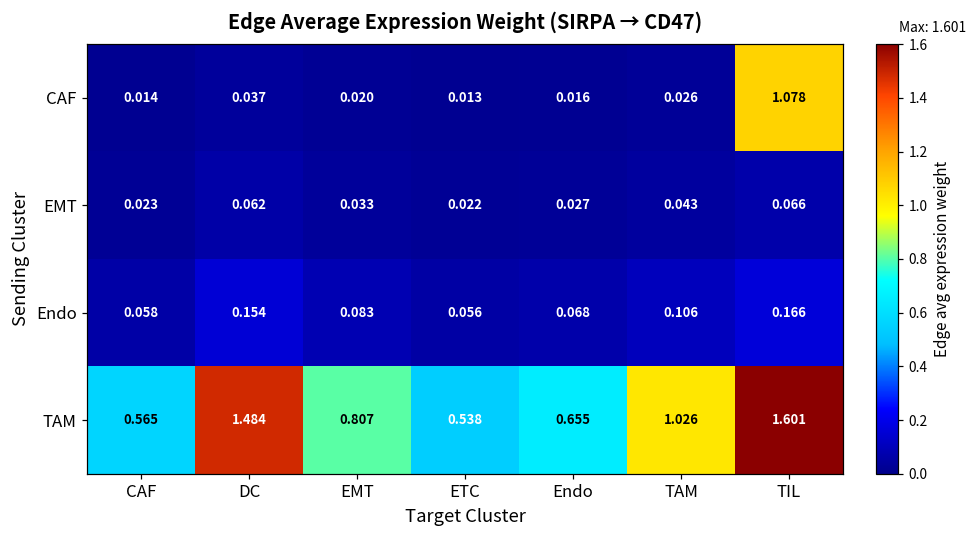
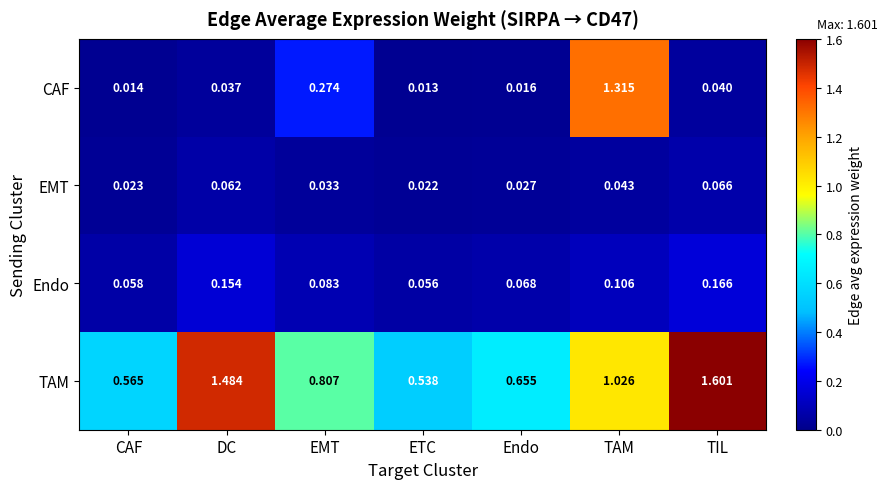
  {
    "CAF": {
      "CAF": 0.014,
      "DC": 0.037,
-     "EMT": 0.020,
+     "EMT": 0.274,
      "ETC": 0.013,
      "Endo": 0.016,
-     "TAM": 0.026,
-     "TIL": 1.078
+     "TAM": 1.315,
+     "TIL": 0.040
    },
    "EMT": {
      "CAF": 0.023,
      "DC": 0.062,
      "EMT": 0.033,
      "ETC": 0.022,
      "Endo": 0.027,
      "TAM": 0.043,
      "TIL": 0.066
    },
    "Endo": {
      "CAF": 0.058,
      "DC": 0.154,
      "EMT": 0.083,
      "ETC": 0.056,
      "Endo": 0.068,
      "TAM": 0.106,
      "TIL": 0.166
    },
    "TAM": {
      "CAF": 0.565,
      "DC": 1.484,
      "EMT": 0.807,
      "ETC": 0.538,
      "Endo": 0.655,
      "TAM": 1.026,
      "TIL": 1.601
    }
  }
